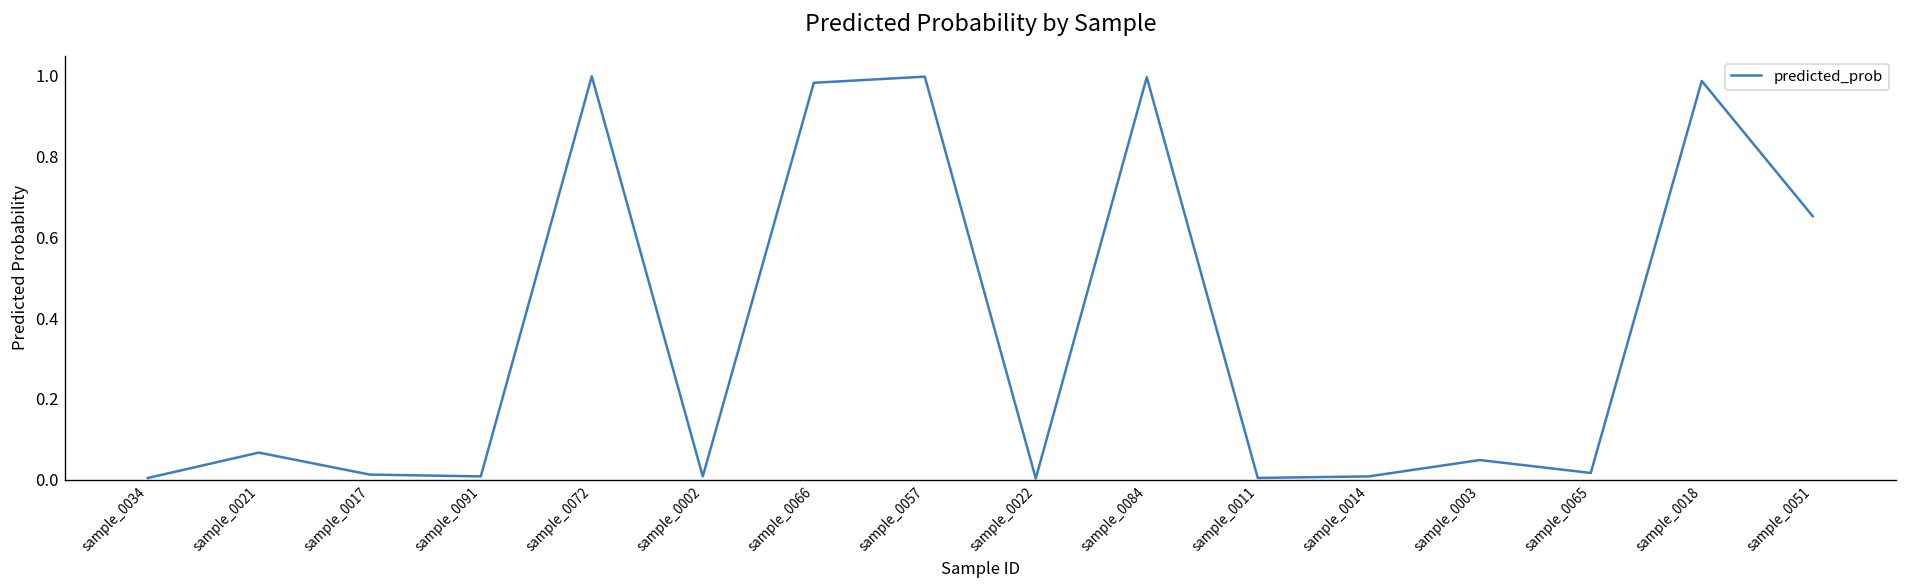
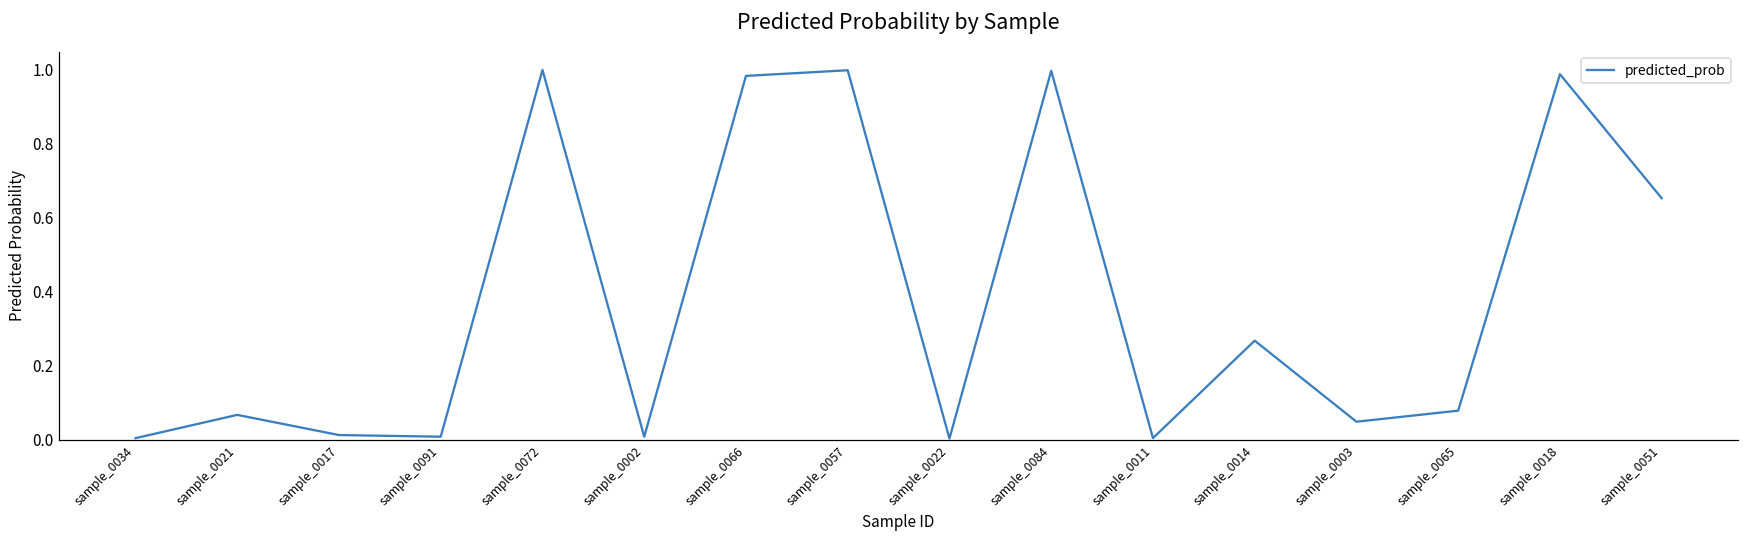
  {
    "sample_0034": 0.00,
    "sample_0021": 0.07,
    "sample_0017": 0.01,
    "sample_0091": 0.01,
    "sample_0072": 1.00,
    "sample_0002": 0.01,
    "sample_0066": 0.98,
    "sample_0057": 1.00,
    "sample_0022": 0.00,
    "sample_0084": 1.00,
    "sample_0011": 0.00,
-   "sample_0014": 0.01,
+   "sample_0014": 0.27,
    "sample_0003": 0.05,
-   "sample_0065": 0.02,
+   "sample_0065": 0.08,
    "sample_0018": 0.99,
    "sample_0051": 0.65
  }
